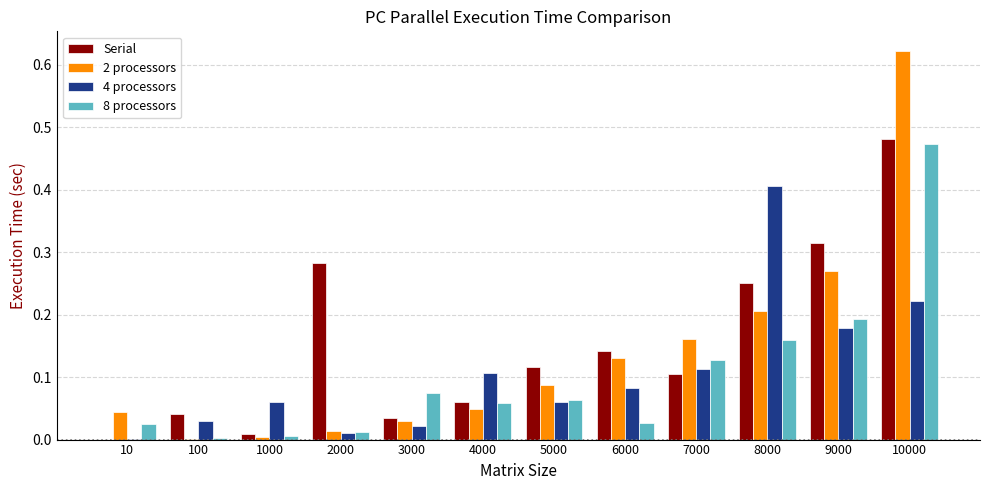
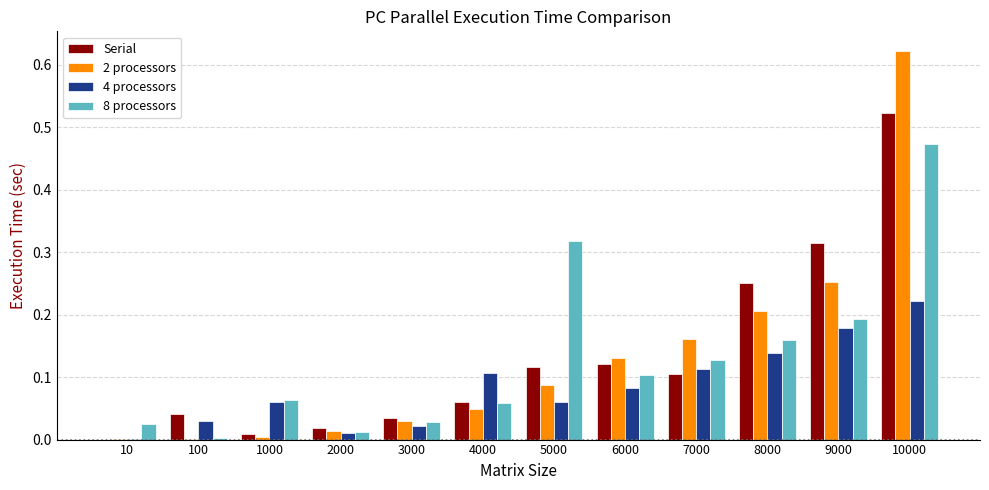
  {
    "Serial": {
      "100": 0.04,
      "1000": 0.01,
-     "2000": 0.28,
+     "2000": 0.02,
      "3000": 0.04,
      "4000": 0.06,
      "5000": 0.12,
-     "6000": 0.14,
+     "6000": 0.12,
      "7000": 0.11,
      "8000": 0.25,
      "9000": 0.31,
-     "10000": 0.48
+     "10000": 0.52
    },
    "2 processors": {
-     "10": 0.04,
+     "10": 0.00,
      "1000": 0.00,
      "2000": 0.01,
      "3000": 0.03,
      "4000": 0.05,
      "5000": 0.09,
      "6000": 0.13,
      "7000": 0.16,
      "8000": 0.21,
-     "9000": 0.27,
+     "9000": 0.25,
      "10000": 0.62
    },
    "4 processors": {
      "100": 0.03,
      "1000": 0.06,
      "2000": 0.01,
      "3000": 0.02,
      "4000": 0.11,
      "5000": 0.06,
      "6000": 0.08,
      "7000": 0.11,
-     "8000": 0.41,
+     "8000": 0.14,
      "9000": 0.18,
      "10000": 0.22
    },
    "8 processors": {
      "10": 0.03,
-     "1000": 0.01,
+     "1000": 0.06,
      "2000": 0.01,
-     "3000": 0.07,
+     "3000": 0.03,
      "4000": 0.06,
-     "5000": 0.06,
-     "6000": 0.03,
+     "5000": 0.32,
+     "6000": 0.10,
      "7000": 0.13,
      "8000": 0.16,
      "9000": 0.19,
      "10000": 0.47
    }
  }
